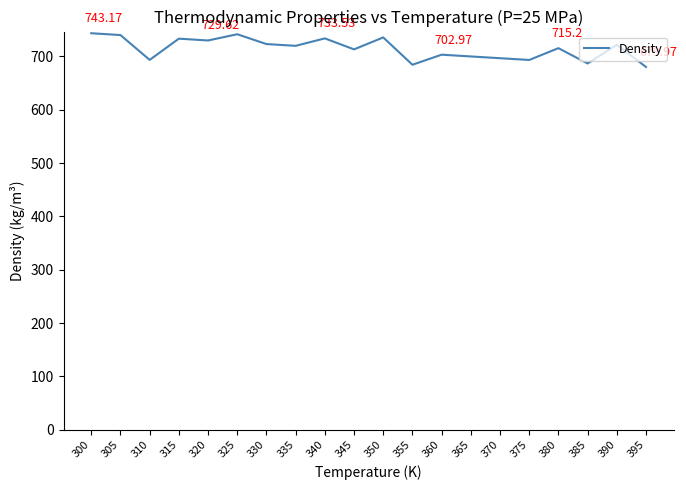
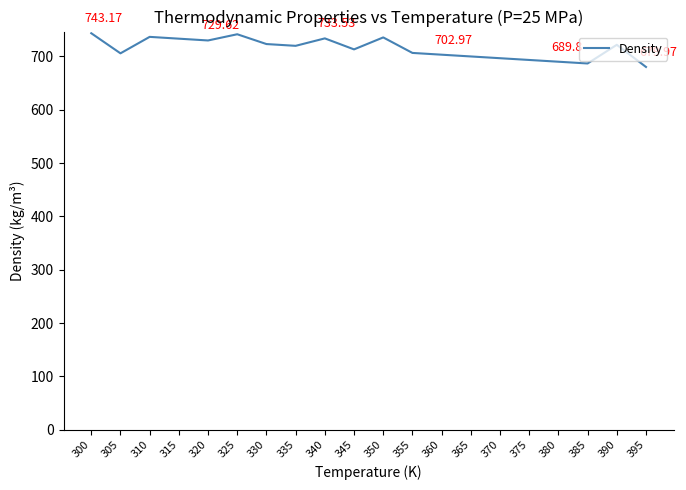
  {
-   "305": 740,
-   "310": 690,
+   "305": 710,
+   "310": 740,
    "315": 730,
    "330": 720,
    "335": 720,
    "345": 710,
    "350": 740,
-   "355": 680,
+   "355": 710,
    "365": 700,
    "370": 700,
    "375": 690,
-   "380": 720,
+   "380": 690,
    "385": 690
  }
